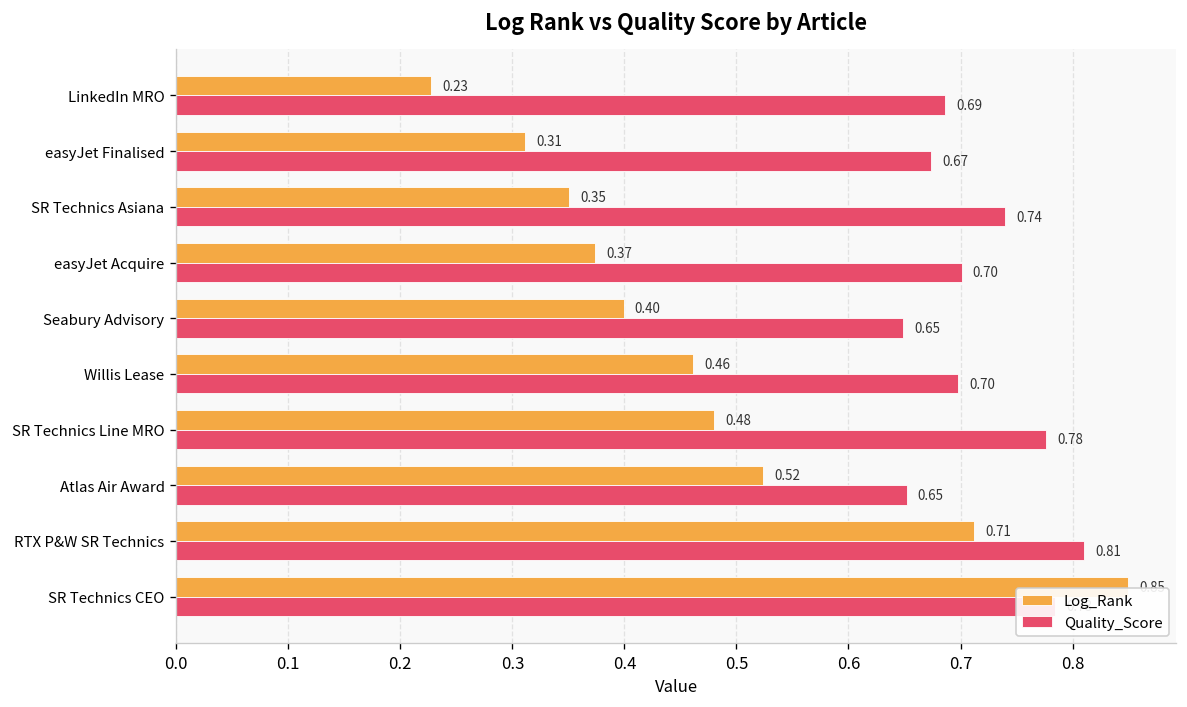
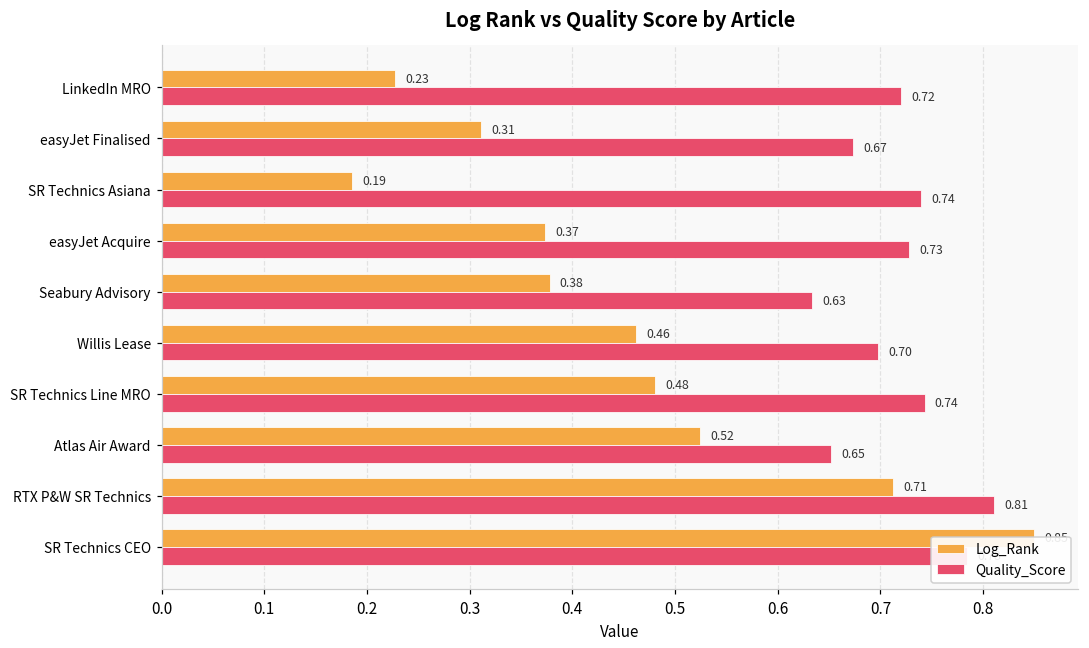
  {
    "Log_Rank": {
      "LinkedIn MRO": 0.23,
      "easyJet Finalised": 0.31,
-     "SR Technics Asiana": 0.35,
+     "SR Technics Asiana": 0.19,
      "easyJet Acquire": 0.37,
-     "Seabury Advisory": 0.40,
+     "Seabury Advisory": 0.38,
      "Willis Lease": 0.46,
      "SR Technics Line MRO": 0.48,
      "Atlas Air Award": 0.52,
      "RTX P&W SR Technics": 0.71
    },
    "Quality_Score": {
-     "LinkedIn MRO": 0.69,
+     "LinkedIn MRO": 0.72,
      "easyJet Finalised": 0.67,
      "SR Technics Asiana": 0.74,
-     "easyJet Acquire": 0.70,
-     "Seabury Advisory": 0.65,
+     "easyJet Acquire": 0.73,
+     "Seabury Advisory": 0.63,
      "Willis Lease": 0.70,
-     "SR Technics Line MRO": 0.78,
+     "SR Technics Line MRO": 0.74,
      "Atlas Air Award": 0.65,
      "RTX P&W SR Technics": 0.81
    }
  }
